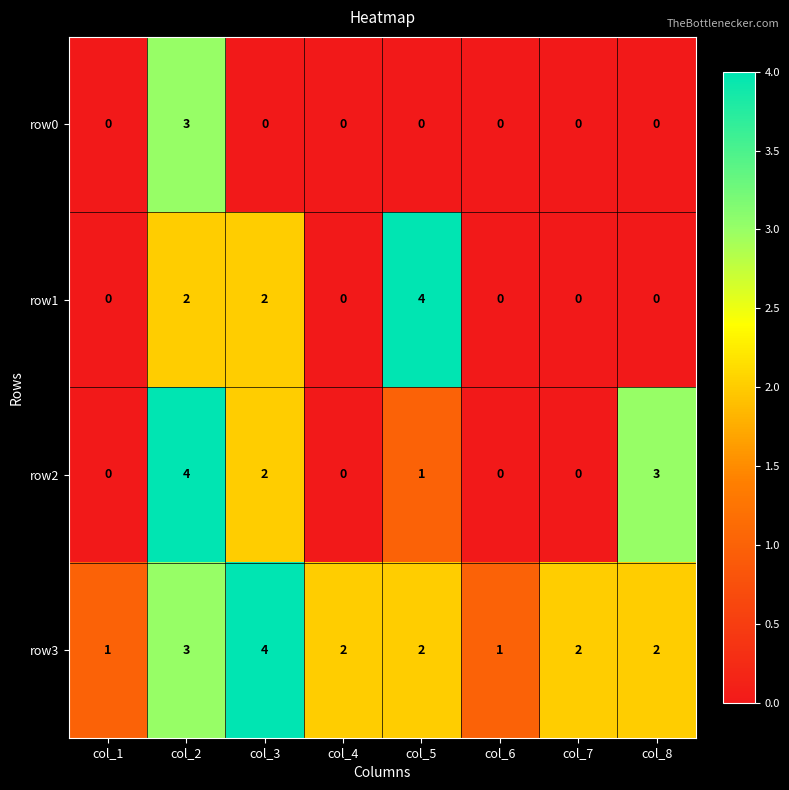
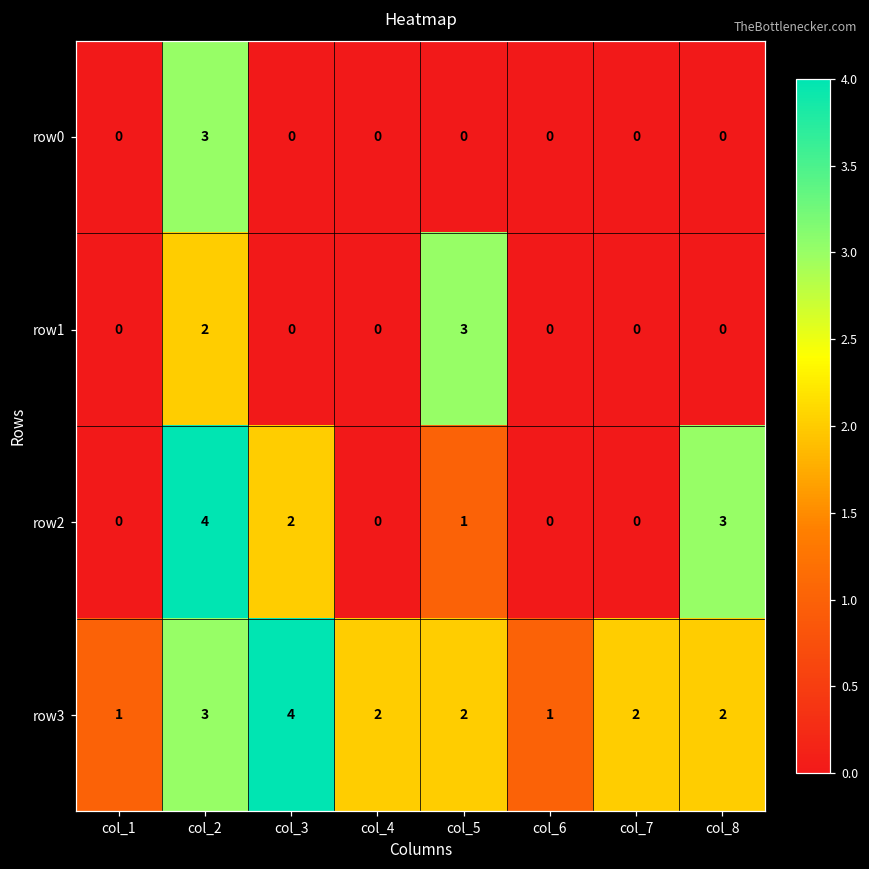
  {
    "row0": {
      "col_1": 0,
      "col_2": 3,
      "col_3": 0,
      "col_4": 0,
      "col_5": 0,
      "col_6": 0,
      "col_7": 0,
      "col_8": 0
    },
    "row1": {
      "col_1": 0,
      "col_2": 2,
-     "col_3": 2,
+     "col_3": 0,
      "col_4": 0,
-     "col_5": 4,
+     "col_5": 3,
      "col_6": 0,
      "col_7": 0,
      "col_8": 0
    },
    "row2": {
      "col_1": 0,
      "col_2": 4,
      "col_3": 2,
      "col_4": 0,
      "col_5": 1,
      "col_6": 0,
      "col_7": 0,
      "col_8": 3
    },
    "row3": {
      "col_1": 1,
      "col_2": 3,
      "col_3": 4,
      "col_4": 2,
      "col_5": 2,
      "col_6": 1,
      "col_7": 2,
      "col_8": 2
    }
  }
